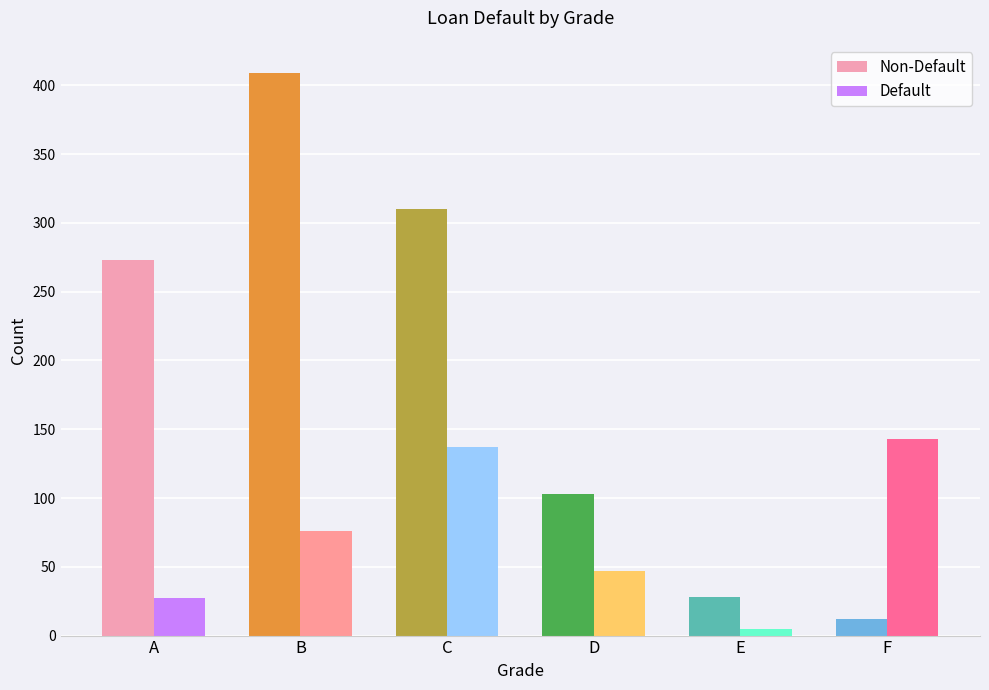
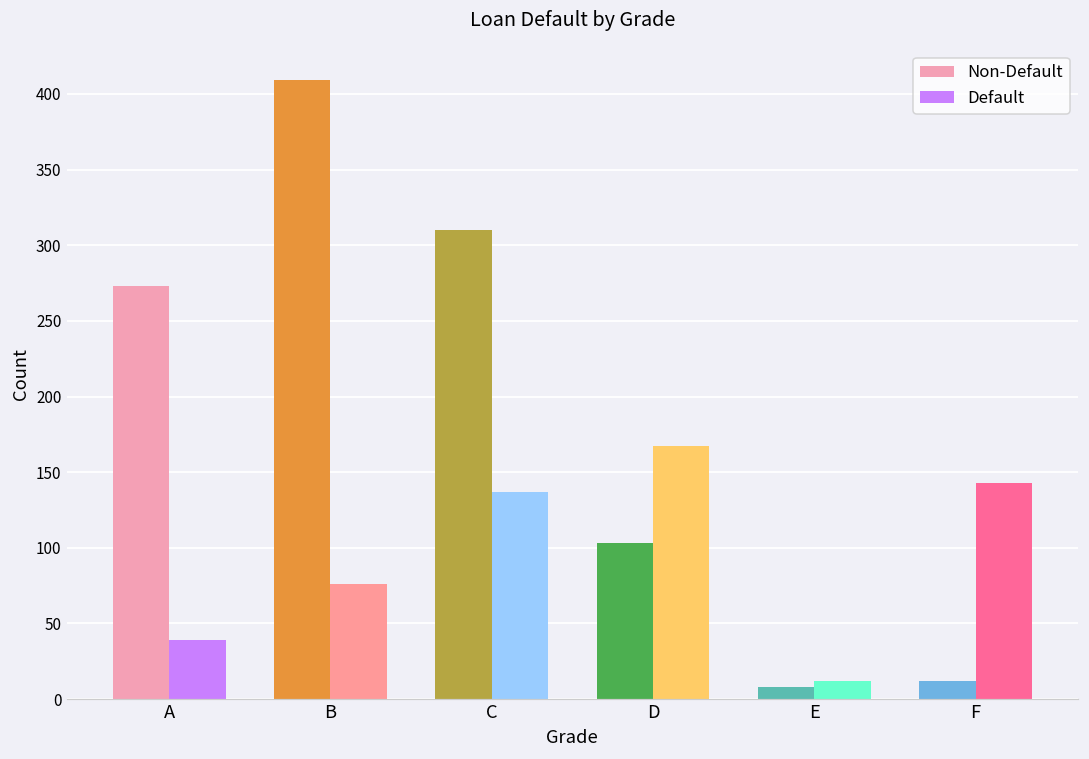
  {
    "Non-Default": {
      "A": 273,
      "B": 409,
      "C": 310,
      "D": 103,
-     "E": 28,
+     "E": 8,
      "F": 12
    },
    "Default": {
-     "A": 27,
+     "A": 39,
      "B": 76,
      "C": 137,
-     "D": 47,
-     "E": 5,
+     "D": 167,
+     "E": 12,
      "F": 143
    }
  }
